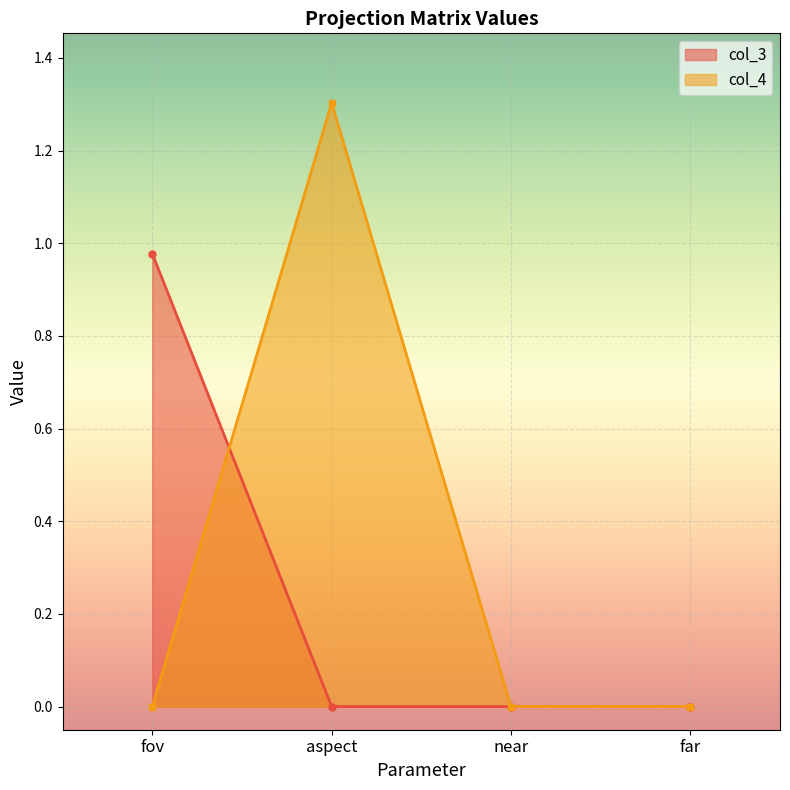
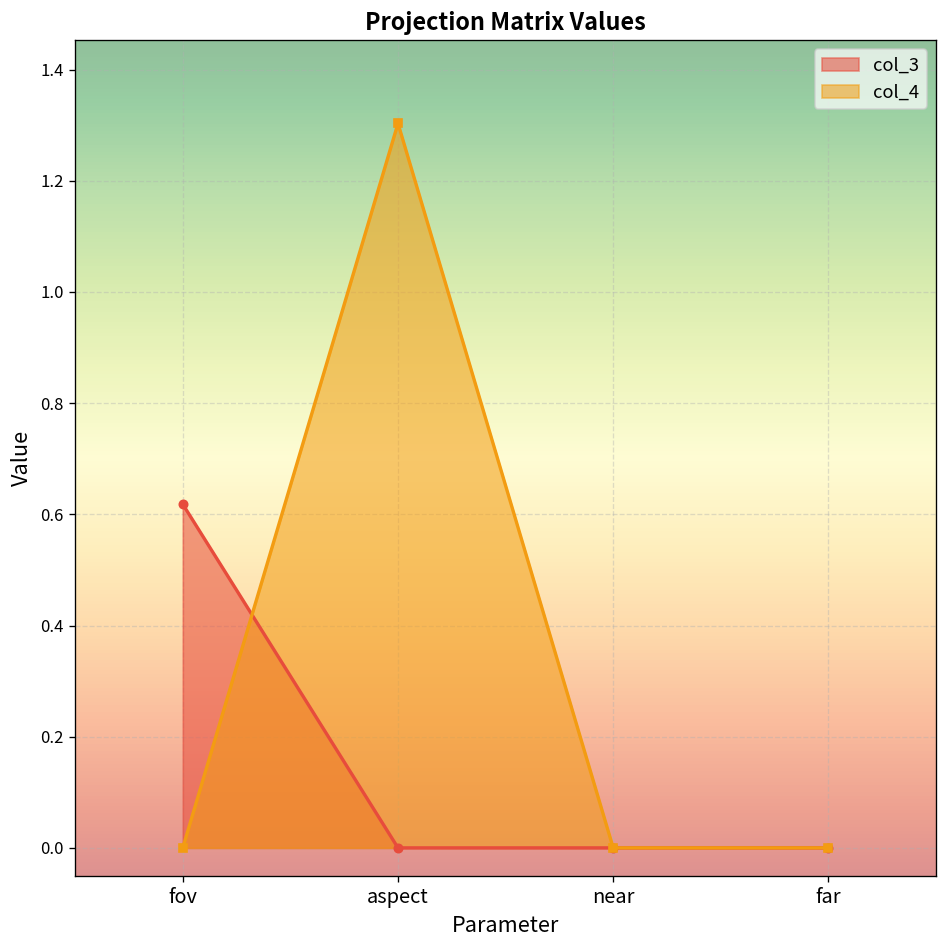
  {
    "col_3": {
-     "fov": 0.98,
+     "fov": 0.62,
      "aspect": 0.00
    },
    "col_4": {
      "fov": 0.00,
      "aspect": 1.30
    }
  }
